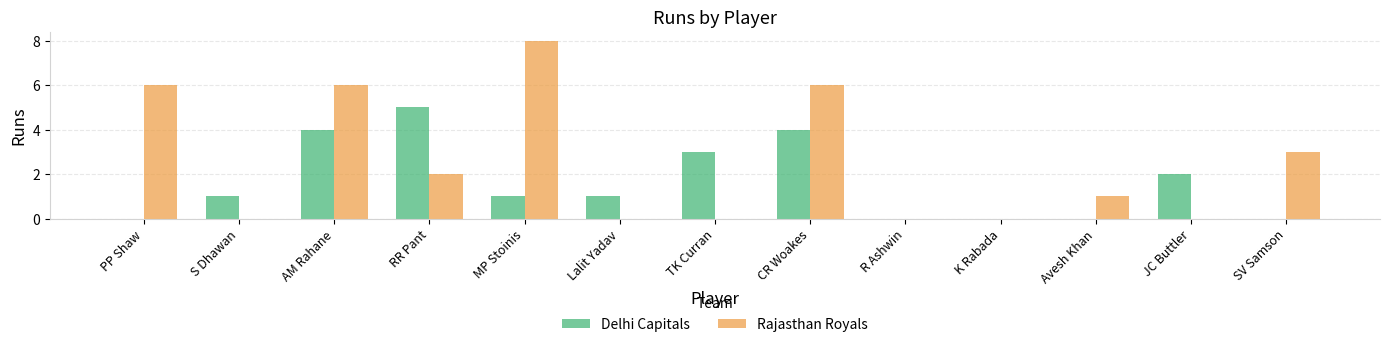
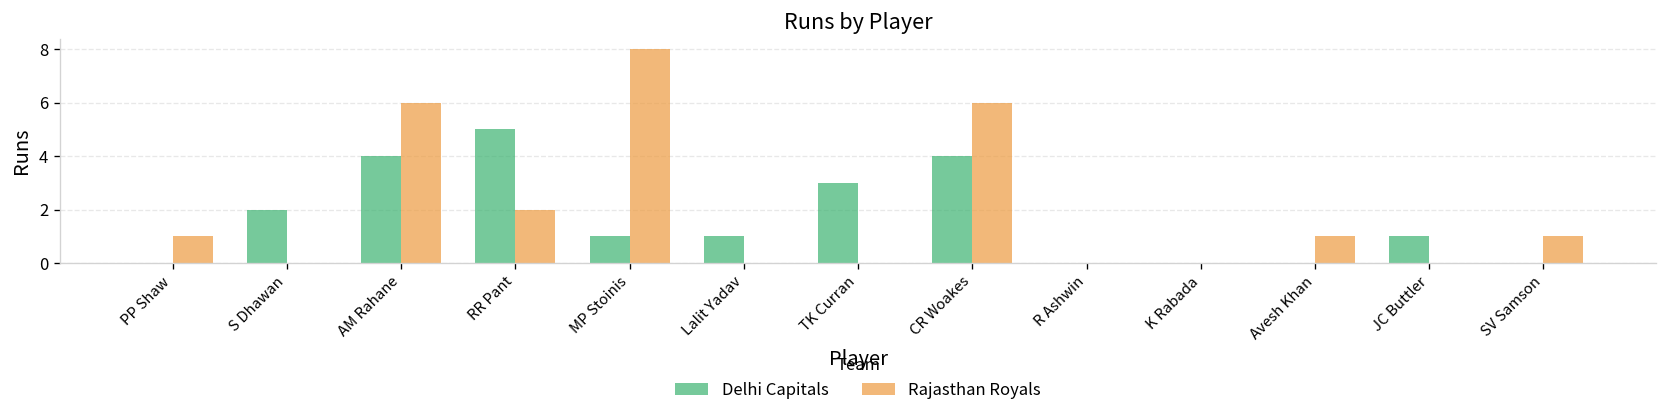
  {
    "Delhi Capitals": {
      "PP Shaw": 0,
-     "S Dhawan": 1,
+     "S Dhawan": 2,
      "AM Rahane": 4,
      "RR Pant": 5,
      "MP Stoinis": 1,
      "Lalit Yadav": 1,
      "TK Curran": 3,
      "CR Woakes": 4,
      "R Ashwin": 0,
      "K Rabada": 0,
      "Avesh Khan": 0,
-     "JC Buttler": 2,
+     "JC Buttler": 1,
      "SV Samson": 0
    },
    "Rajasthan Royals": {
-     "PP Shaw": 6,
+     "PP Shaw": 1,
      "S Dhawan": 0,
      "AM Rahane": 6,
      "RR Pant": 2,
      "MP Stoinis": 8,
      "Lalit Yadav": 0,
      "TK Curran": 0,
      "CR Woakes": 6,
      "R Ashwin": 0,
      "K Rabada": 0,
      "Avesh Khan": 1,
      "JC Buttler": 0,
-     "SV Samson": 3
+     "SV Samson": 1
    }
  }
